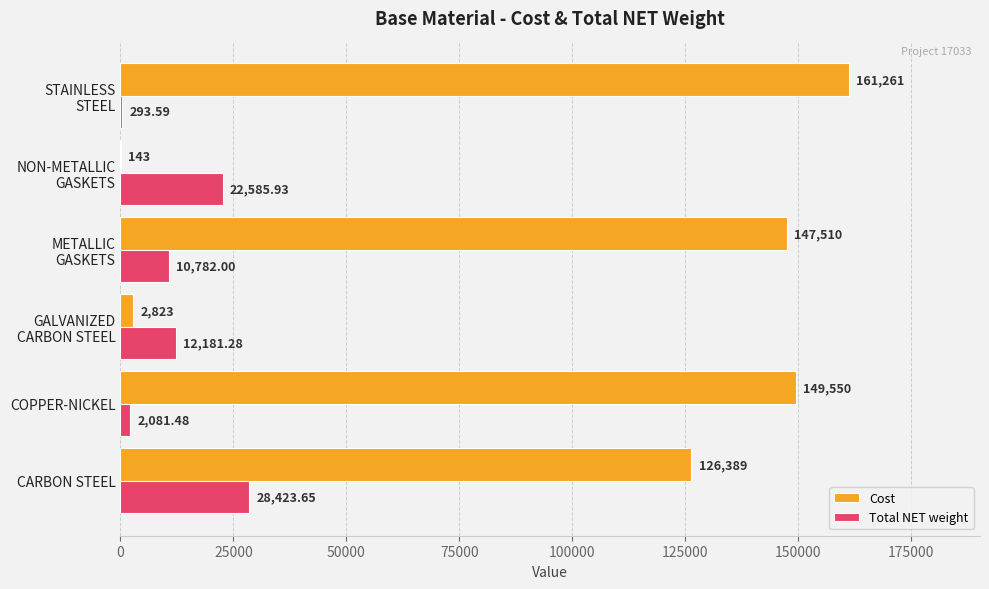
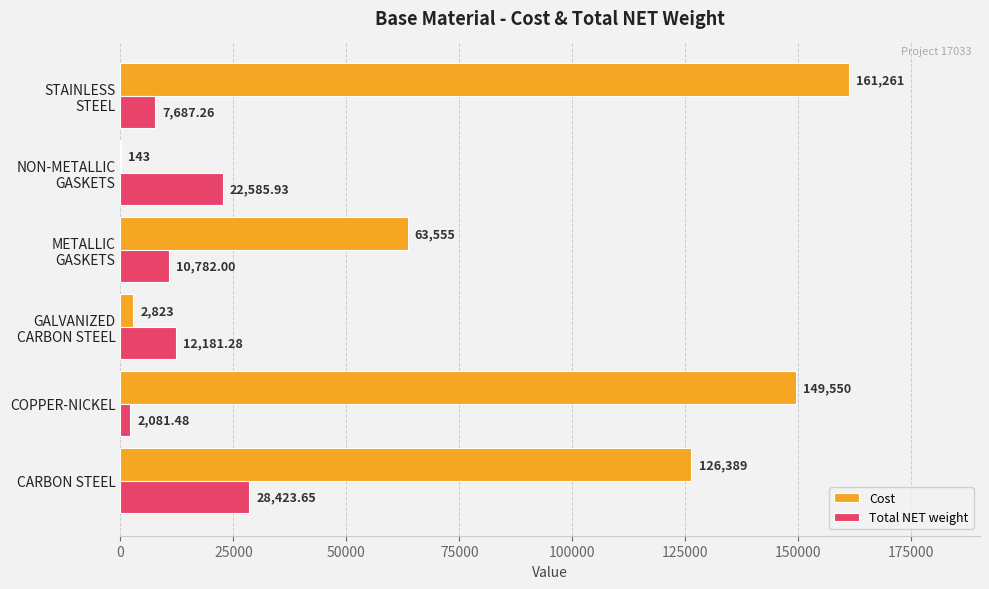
  {
    "Cost": {
      "STAINLESS STEEL": "161,261",
      "NON-METALLIC GASKETS": "143",
-     "METALLIC GASKETS": "147,510",
+     "METALLIC GASKETS": "63,555",
      "GALVANIZED CARBON STEEL": "2,823",
      "COPPER-NICKEL": "149,550",
      "CARBON STEEL": "126,389"
    },
    "Total NET weight": {
-     "STAINLESS STEEL": "293.59",
+     "STAINLESS STEEL": "7,687.26",
      "NON-METALLIC GASKETS": "22,585.93",
      "METALLIC GASKETS": "10,782.00",
      "GALVANIZED CARBON STEEL": "12,181.28",
      "COPPER-NICKEL": "2,081.48",
      "CARBON STEEL": "28,423.65"
    }
  }
